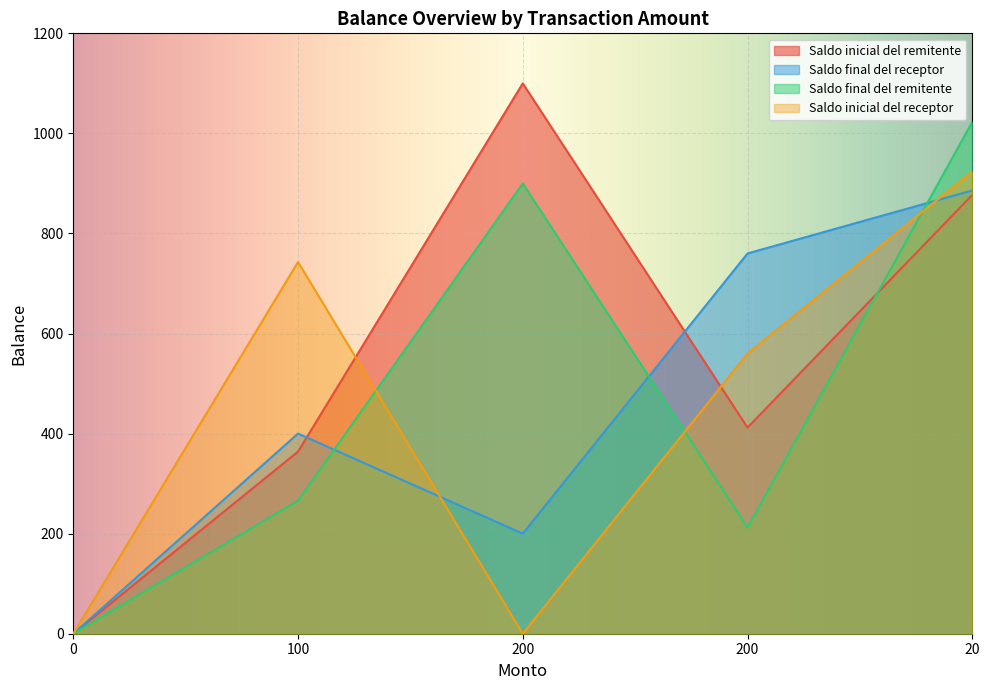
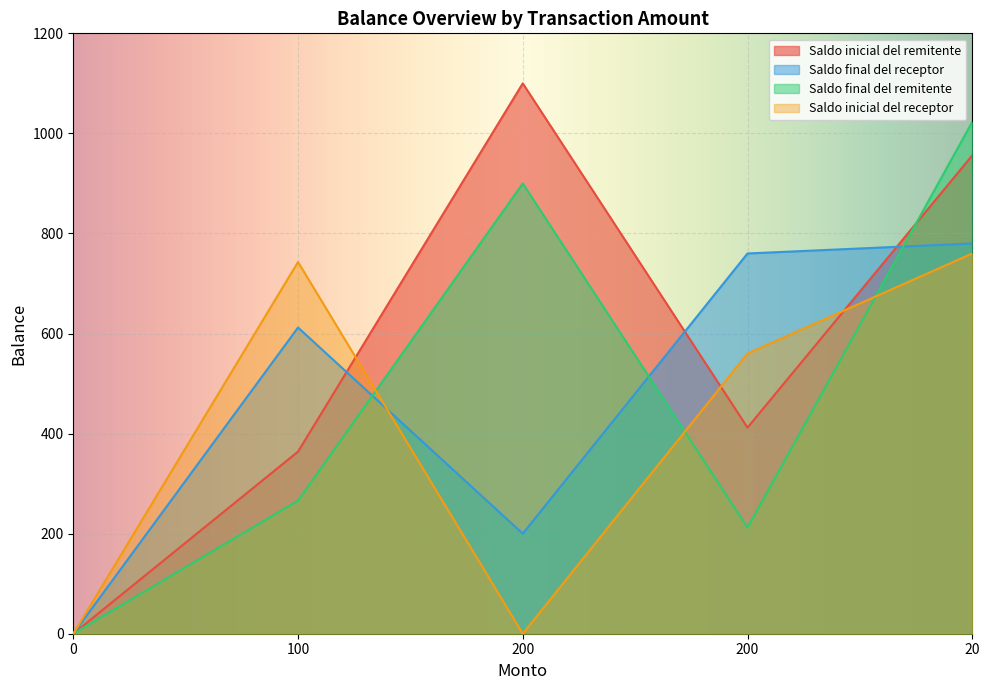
  {
    "Saldo inicial del remitente": {
      "100": 360,
-     "20": 880
+     "20": 960
    },
    "Saldo final del receptor": {
-     "100": 400,
-     "20": 890
+     "100": 610,
+     "20": 780
    },
    "Saldo final del remitente": {
      "100": 270,
      "20": 1020
    },
    "Saldo inicial del receptor": {
      "100": 740,
-     "20": 920
+     "20": 760
    }
  }
